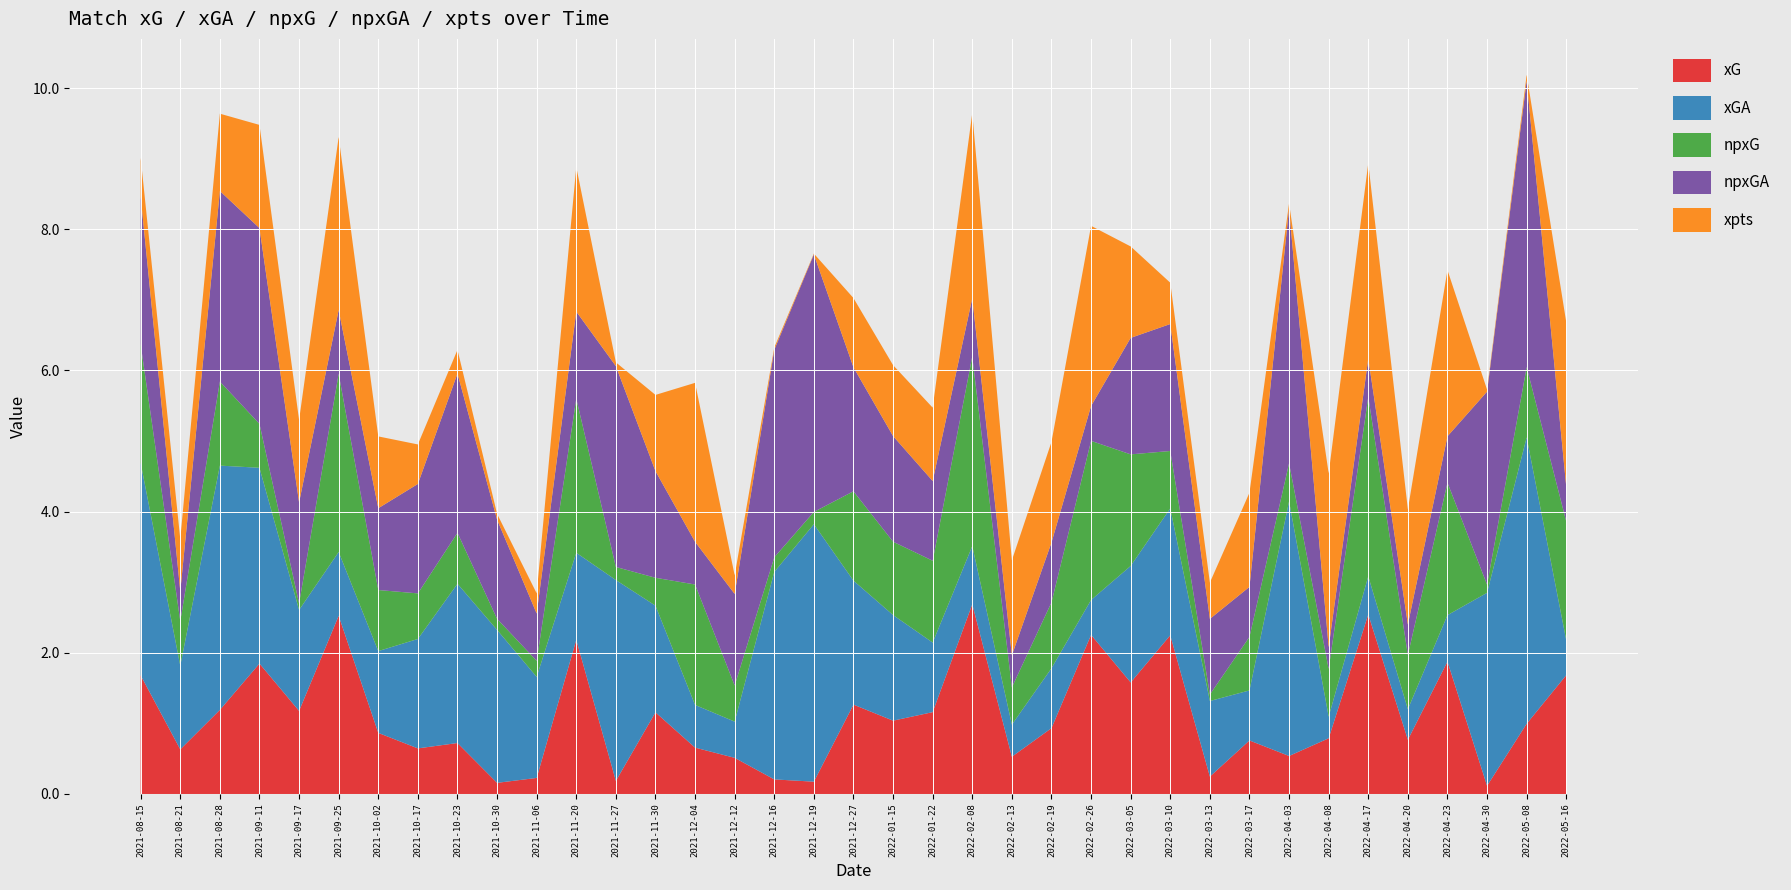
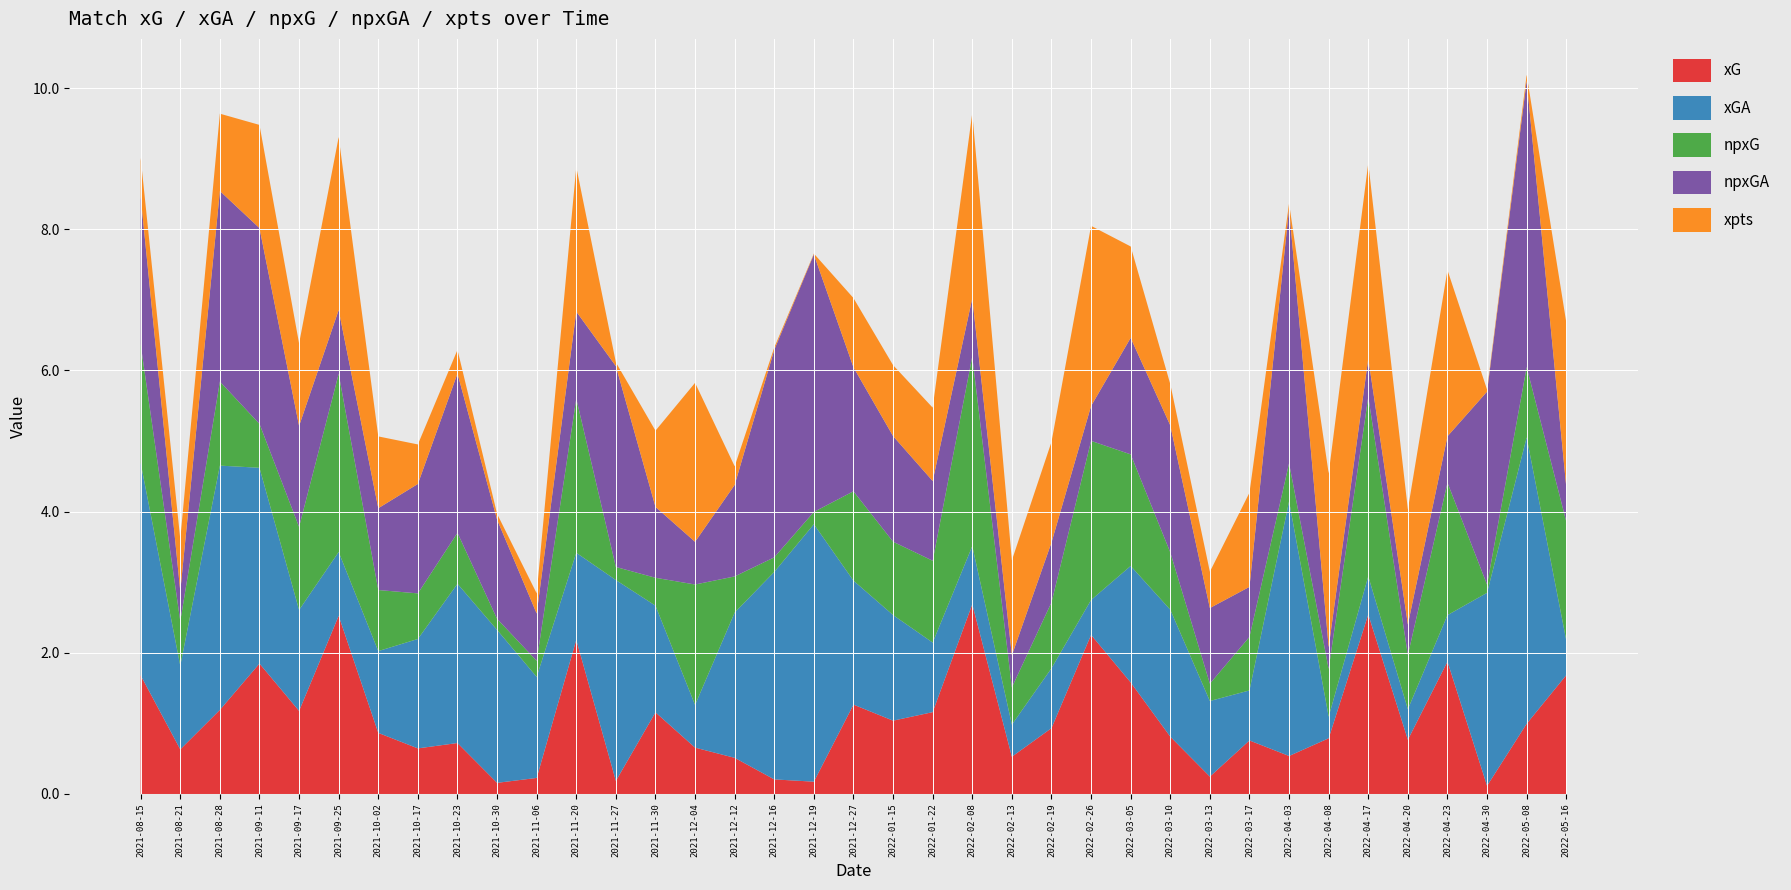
  {
    "xG": {
      "2021-08-15": 1.7,
      "2021-08-21": 0.6,
      "2021-08-28": 1.2,
      "2021-09-11": 1.8,
      "2021-09-17": 1.2,
      "2021-09-25": 2.5,
      "2021-10-02": 0.9,
      "2021-10-17": 0.6,
      "2021-10-23": 0.7,
      "2021-10-30": 0.2,
      "2021-11-06": 0.2,
      "2021-11-20": 2.2,
      "2021-11-27": 0.2,
      "2021-11-30": 1.2,
      "2021-12-04": 0.7,
      "2021-12-12": 0.5,
      "2021-12-16": 0.2,
      "2021-12-19": 0.2,
      "2021-12-27": 1.3,
      "2022-01-15": 1.0,
      "2022-01-22": 1.2,
      "2022-02-08": 2.7,
      "2022-02-13": 0.5,
      "2022-02-19": 0.9,
      "2022-02-26": 2.3,
      "2022-03-05": 1.6,
-     "2022-03-10": 2.2,
+     "2022-03-10": 0.8,
      "2022-03-13": 0.2,
      "2022-03-17": 0.8,
      "2022-04-03": 0.5,
      "2022-04-08": 0.8,
      "2022-04-17": 2.5,
      "2022-04-20": 0.8,
      "2022-04-23": 1.9,
      "2022-04-30": 0.1,
      "2022-05-08": 1.0,
      "2022-05-16": 1.7
    },
    "xGA": {
      "2021-08-15": 3.0,
      "2021-08-21": 1.2,
      "2021-08-28": 3.5,
      "2021-09-11": 2.8,
      "2021-09-17": 1.4,
      "2021-09-25": 0.9,
      "2021-10-02": 1.2,
      "2021-10-17": 1.6,
      "2021-10-23": 2.3,
      "2021-10-30": 2.2,
      "2021-11-06": 1.4,
      "2021-11-20": 1.2,
      "2021-11-27": 2.8,
      "2021-11-30": 1.5,
      "2021-12-04": 0.6,
-     "2021-12-12": 0.5,
+     "2021-12-12": 2.1,
      "2021-12-16": 2.9,
      "2021-12-19": 3.6,
      "2021-12-27": 1.8,
      "2022-01-15": 1.5,
      "2022-01-22": 1.0,
      "2022-02-08": 0.8,
      "2022-02-13": 0.5,
      "2022-02-19": 0.8,
      "2022-02-26": 0.5,
      "2022-03-05": 1.6,
      "2022-03-10": 1.8,
      "2022-03-13": 1.1,
      "2022-03-17": 0.7,
      "2022-04-03": 3.6,
      "2022-04-08": 0.3,
      "2022-04-17": 0.5,
      "2022-04-20": 0.4,
      "2022-04-23": 0.7,
      "2022-04-30": 2.7,
      "2022-05-08": 4.1,
      "2022-05-16": 0.5
    },
    "npxG": {
      "2021-08-15": 1.7,
      "2021-08-21": 0.6,
      "2021-08-28": 1.2,
      "2021-09-11": 0.6,
-     "2021-09-17": 0.1,
+     "2021-09-17": 1.2,
      "2021-09-25": 2.5,
      "2021-10-02": 0.9,
      "2021-10-17": 0.6,
      "2021-10-23": 0.7,
      "2021-10-30": 0.2,
      "2021-11-06": 0.2,
      "2021-11-20": 2.2,
      "2021-11-27": 0.2,
      "2021-11-30": 0.4,
      "2021-12-04": 1.7,
      "2021-12-12": 0.5,
      "2021-12-16": 0.2,
      "2021-12-19": 0.2,
      "2021-12-27": 1.3,
      "2022-01-15": 1.0,
      "2022-01-22": 1.2,
      "2022-02-08": 2.7,
      "2022-02-13": 0.5,
      "2022-02-19": 0.9,
      "2022-02-26": 2.3,
      "2022-03-05": 1.6,
      "2022-03-10": 0.8,
-     "2022-03-13": 0.1,
+     "2022-03-13": 0.2,
      "2022-03-17": 0.8,
      "2022-04-03": 0.5,
      "2022-04-08": 0.7,
      "2022-04-17": 2.5,
      "2022-04-20": 0.8,
      "2022-04-23": 1.9,
      "2022-04-30": 0.1,
      "2022-05-08": 1.0,
      "2022-05-16": 1.7
    },
    "npxGA": {
      "2021-08-15": 2.1,
      "2021-08-21": 0.4,
      "2021-08-28": 2.7,
      "2021-09-11": 2.8,
      "2021-09-17": 1.4,
      "2021-09-25": 0.9,
      "2021-10-02": 1.2,
      "2021-10-17": 1.6,
      "2021-10-23": 2.3,
      "2021-10-30": 1.4,
      "2021-11-06": 0.7,
      "2021-11-20": 1.2,
      "2021-11-27": 2.8,
-     "2021-11-30": 1.5,
+     "2021-11-30": 1.0,
      "2021-12-04": 0.6,
      "2021-12-12": 1.3,
      "2021-12-27": 1.8,
      "2022-01-15": 1.5,
      "2022-01-22": 1.1,
      "2022-02-08": 0.8,
      "2022-02-13": 0.5,
      "2022-02-19": 0.8,
      "2022-02-26": 0.5,
      "2022-03-05": 1.6,
      "2022-03-10": 1.8,
      "2022-03-13": 1.1,
      "2022-03-17": 0.7,
      "2022-04-03": 3.6,
      "2022-04-08": 0.3,
      "2022-04-17": 0.5,
      "2022-04-20": 0.4,
      "2022-04-23": 0.7,
      "2022-05-08": 4.1,
      "2022-05-16": 0.5
    },
    "xpts": {
      "2021-08-15": 0.5,
      "2021-08-21": 0.7,
      "2021-08-28": 1.1,
      "2021-09-11": 1.5,
      "2021-09-17": 1.2,
      "2021-09-25": 2.5,
      "2021-10-02": 1.0,
      "2021-10-17": 0.6,
      "2021-10-23": 0.3,
      "2021-10-30": 0.1,
      "2021-11-06": 0.3,
      "2021-11-20": 2.0,
      "2021-11-27": 0.1,
      "2021-11-30": 1.1,
      "2021-12-04": 2.3,
      "2021-12-12": 0.3,
      "2021-12-27": 1.0,
      "2022-01-15": 1.0,
      "2022-01-22": 1.0,
      "2022-02-08": 2.6,
      "2022-02-13": 1.3,
      "2022-02-19": 1.4,
      "2022-02-26": 2.6,
      "2022-03-05": 1.3,
      "2022-03-10": 0.6,
      "2022-03-13": 0.5,
      "2022-03-17": 1.3,
      "2022-04-03": 0.1,
      "2022-04-08": 2.5,
      "2022-04-17": 2.8,
      "2022-04-20": 1.6,
      "2022-04-23": 2.4,
      "2022-05-08": 0.1,
      "2022-05-16": 2.3
    }
  }
